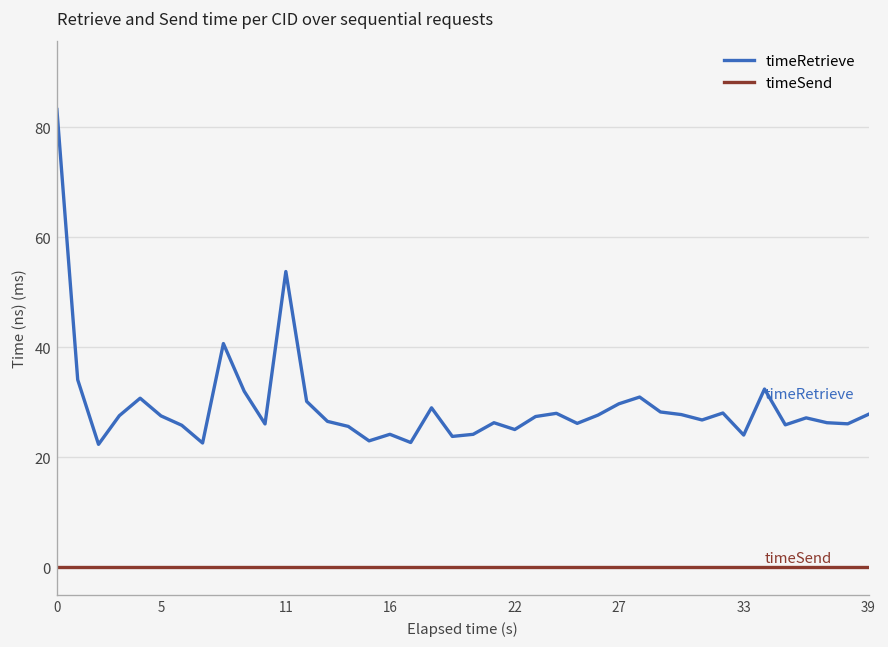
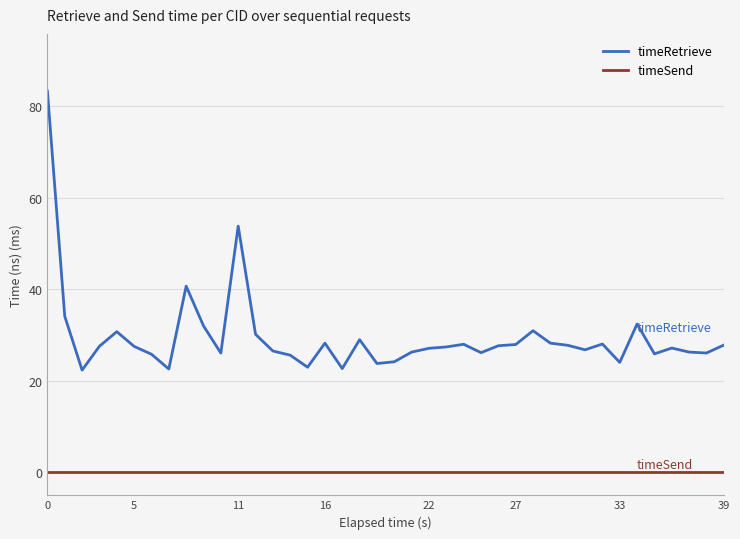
  {
    "timeRetrieve": {
      "0": 83,
      "5": 28,
      "11": 54,
-     "16": 24,
-     "22": 25,
-     "27": 30,
+     "16": 28,
+     "22": 27,
+     "27": 28,
      "33": 24,
      "39": 28
    },
    "timeSend": {
      "0": 0,
      "5": 0,
      "11": 0,
      "16": 0,
      "22": 0,
      "27": 0,
      "33": 0,
      "39": 0
    }
  }
